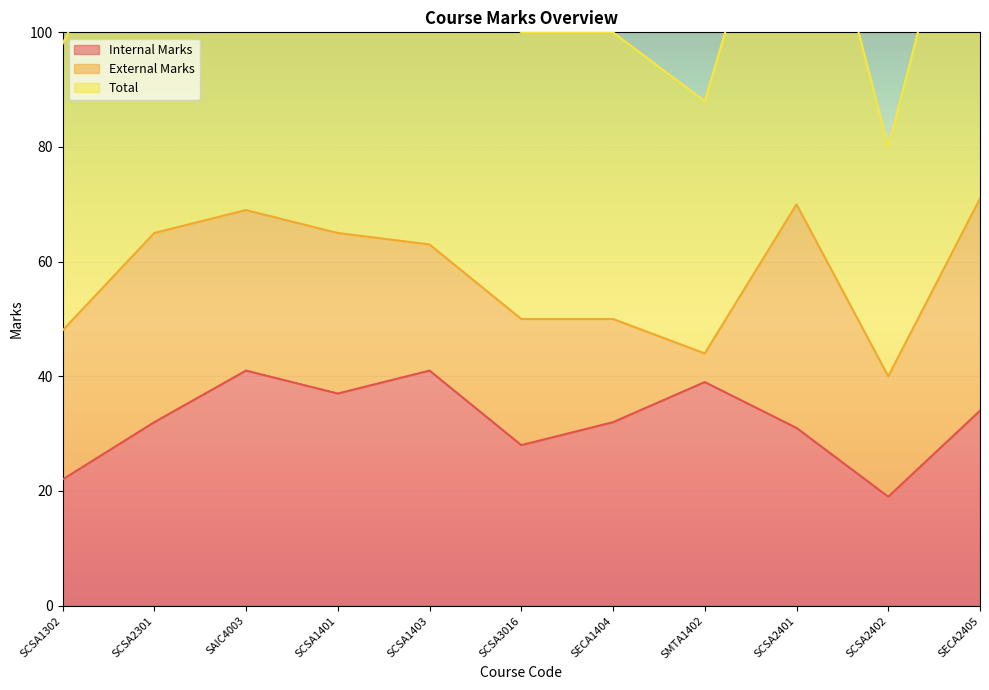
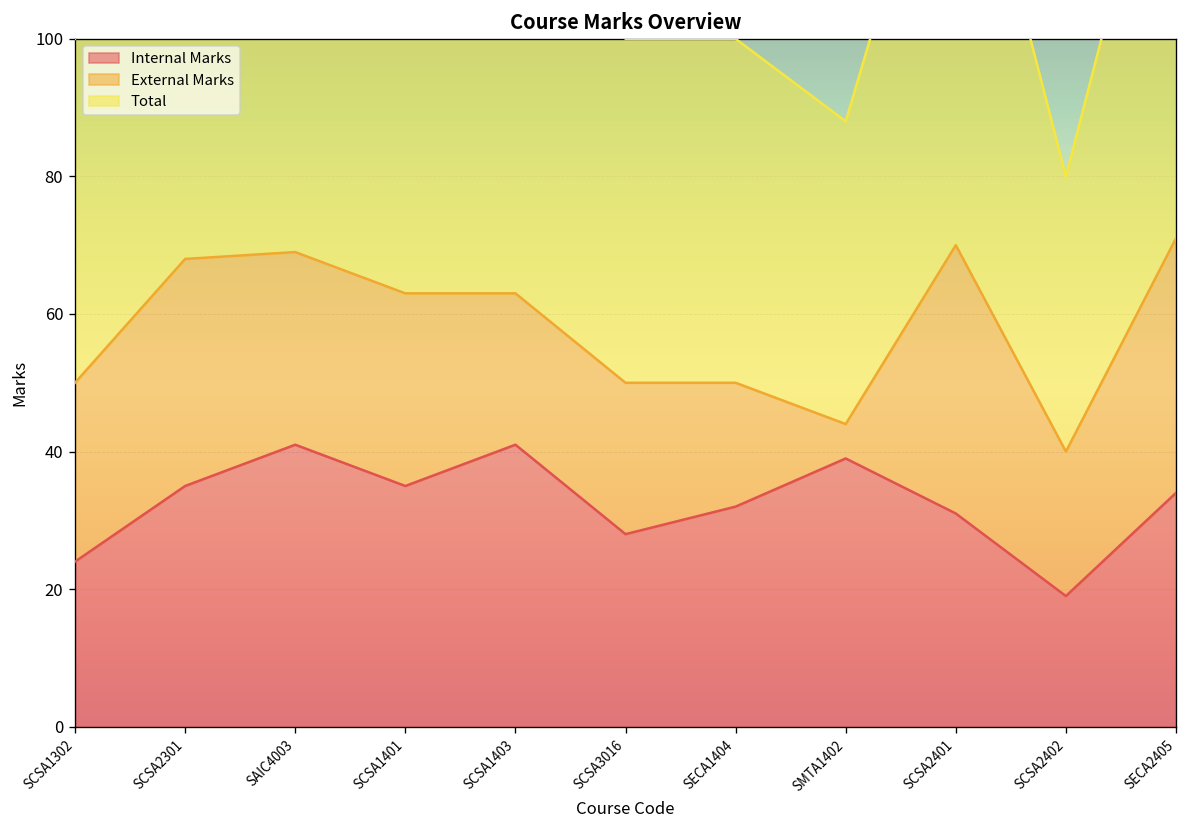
  {
    "Internal Marks": {
-     "SCSA1302": 22,
-     "SCSA2301": 32,
+     "SCSA1302": 24,
+     "SCSA2301": 35,
      "SAIC4003": 41,
-     "SCSA1401": 37,
+     "SCSA1401": 35,
      "SCSA1403": 41,
      "SCSA3016": 28,
      "SECA1404": 32,
      "SMTA1402": 39,
      "SCSA2401": 31,
      "SCSA2402": 19,
      "SECA2405": 34
    }
  }
